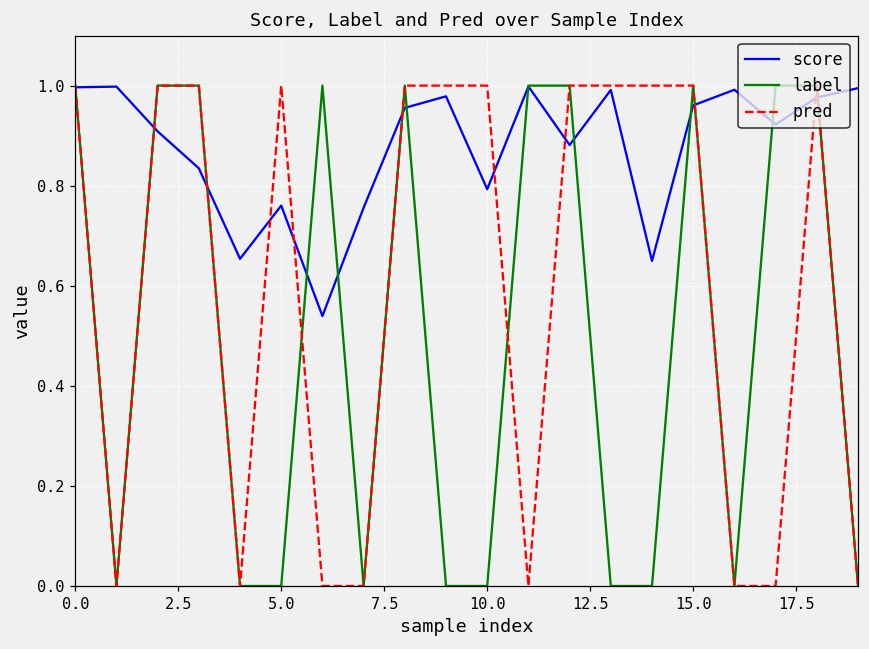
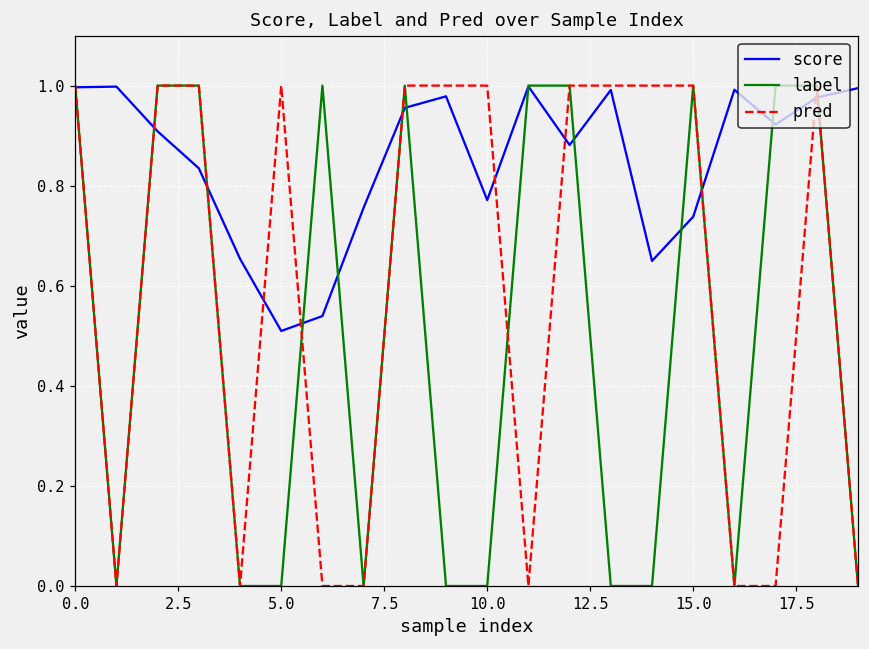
  {
    "score": {
-     "5.0": 0.76,
-     "10.0": 0.79,
-     "15.0": 0.96
+     "5.0": 0.51,
+     "10.0": 0.77,
+     "15.0": 0.74
    },
    "label": {
      "5.0": 0.00,
      "10.0": 0.00
    },
    "pred": {
      "5.0": 1.00,
      "10.0": 1.00
    }
  }
